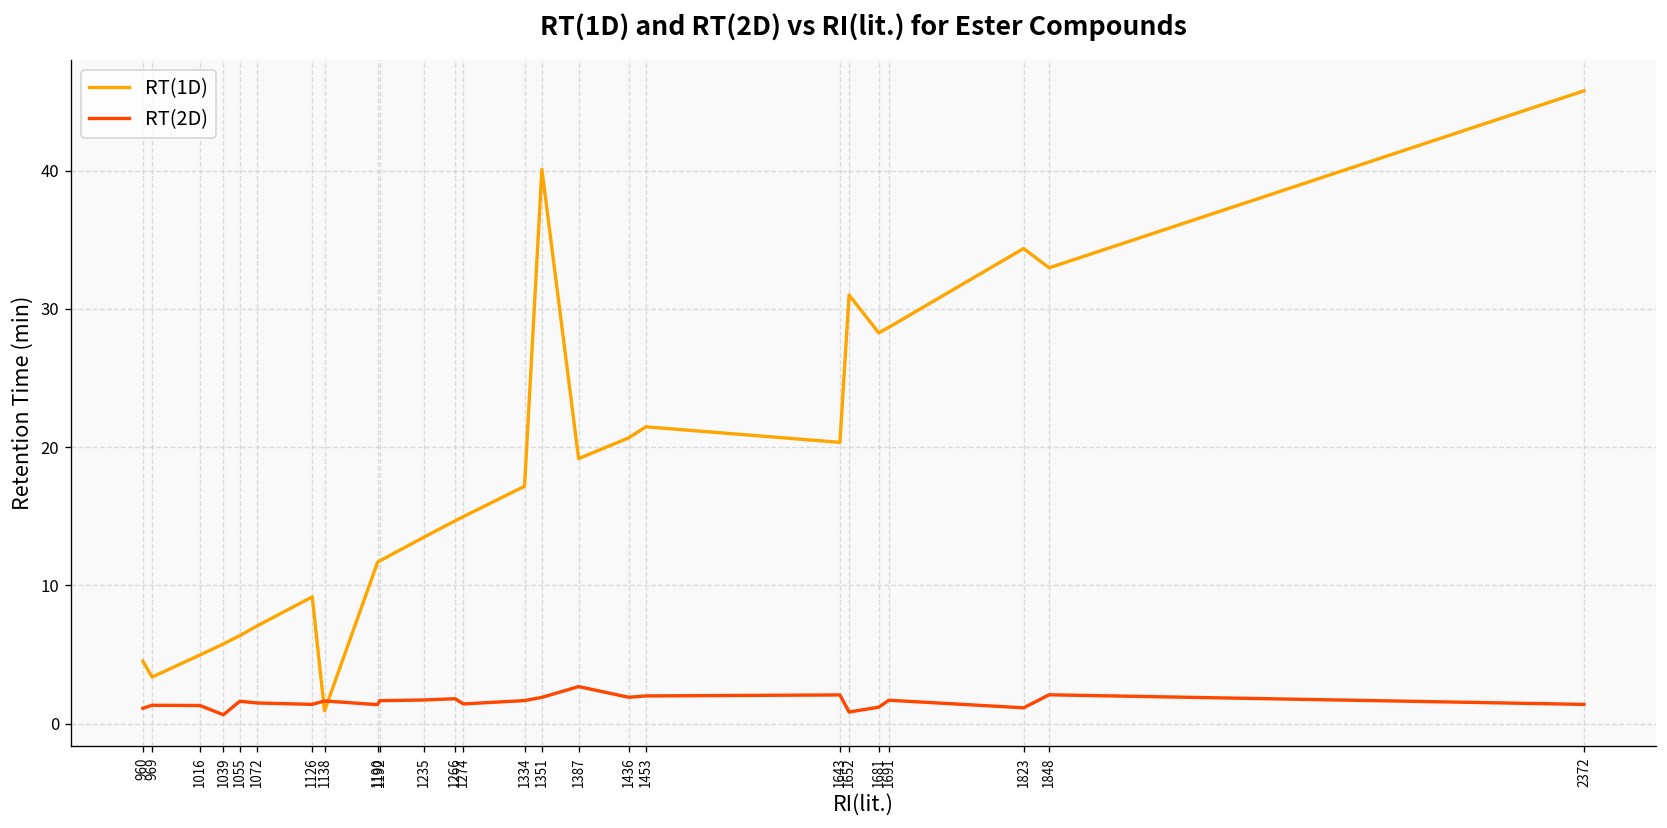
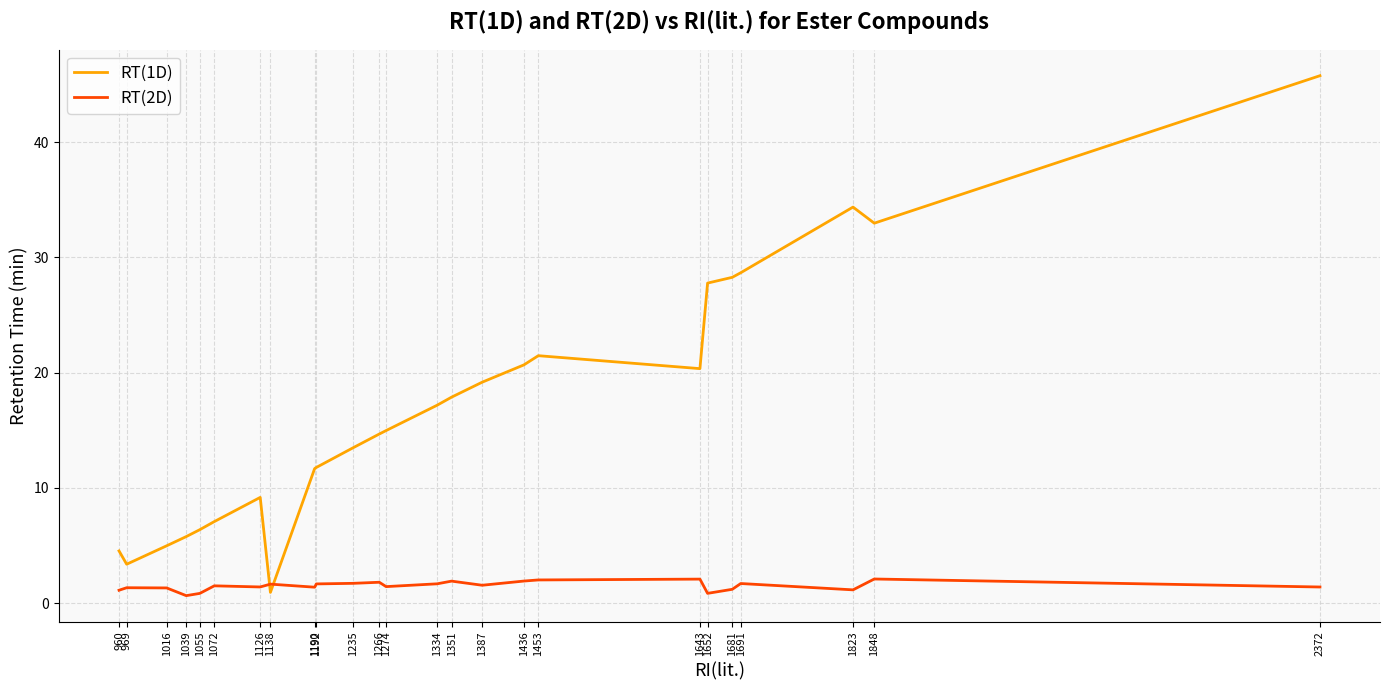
  {
    "RT(1D)": {
      "960": 4.5,
      "969": 3.4,
      "1016": 5.0,
      "1039": 5.8,
      "1055": 6.4,
      "1072": 7.1,
      "1126": 9.2,
      "1138": 0.9,
      "1190": 11.7,
      "1192": 11.8,
      "1235": 13.5,
      "1266": 14.7,
      "1274": 15.0,
      "1334": 17.2,
-     "1351": 40.1,
+     "1351": 17.9,
      "1387": 19.2,
      "1436": 20.7,
      "1453": 21.5,
      "1643": 20.3,
-     "1652": 31.0,
+     "1652": 27.8,
      "1681": 28.3,
      "1691": 28.7,
      "1823": 34.4,
      "1848": 33.0,
      "2372": 45.8
    },
    "RT(2D)": {
      "960": 1.1,
      "969": 1.3,
      "1016": 1.3,
      "1039": 0.6,
-     "1055": 1.6,
+     "1055": 0.8,
      "1072": 1.5,
      "1126": 1.4,
      "1138": 1.6,
      "1190": 1.4,
      "1192": 1.7,
      "1235": 1.7,
      "1266": 1.8,
      "1274": 1.4,
      "1334": 1.7,
      "1351": 1.9,
-     "1387": 2.7,
+     "1387": 1.5,
      "1436": 1.9,
      "1453": 2.0,
      "1643": 2.1,
      "1652": 0.8,
      "1681": 1.2,
      "1691": 1.7,
      "1823": 1.1,
      "1848": 2.1,
      "2372": 1.4
    }
  }
